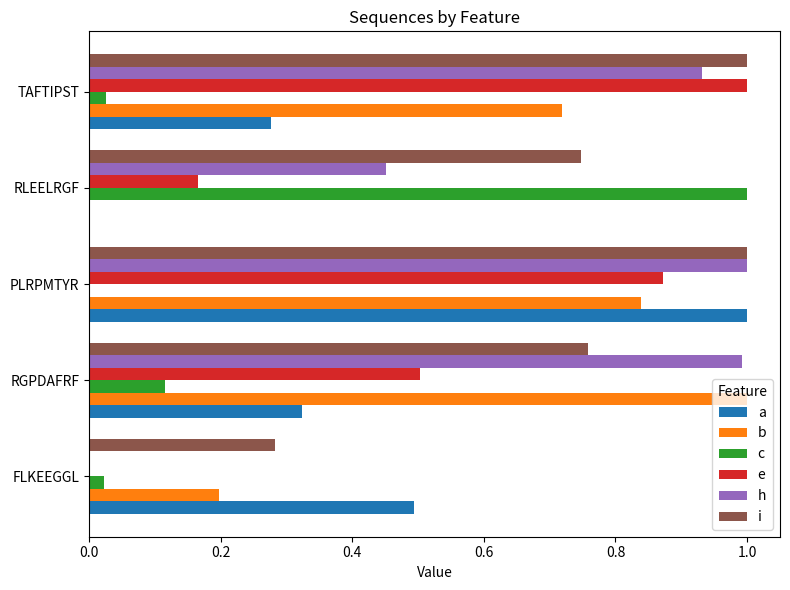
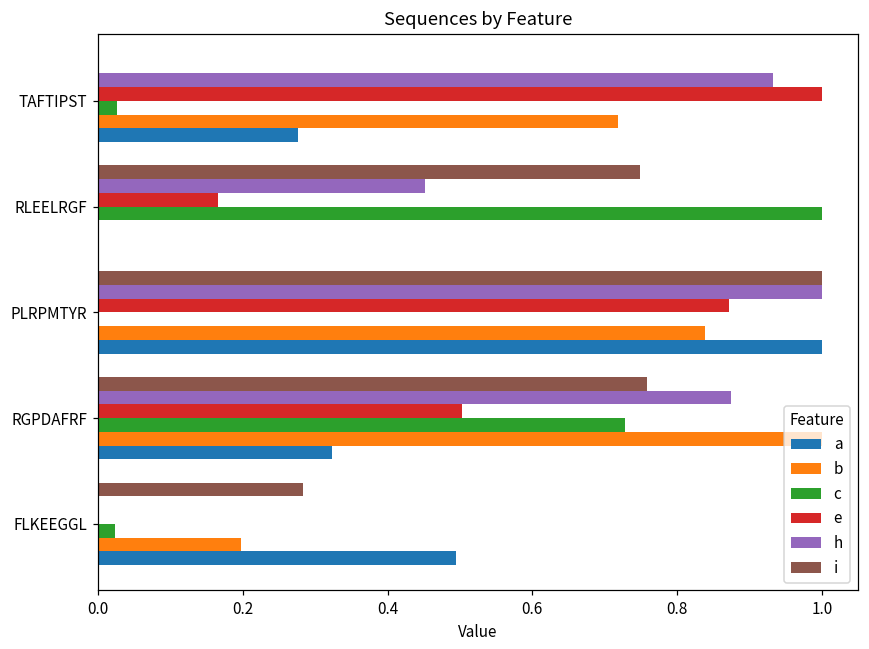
  {
    "a": {
      "TAFTIPST": 0.28,
      "RLEELRGF": 0.00,
      "PLRPMTYR": 1.00,
      "RGPDAFRF": 0.32,
      "FLKEEGGL": 0.49
    },
    "b": {
      "TAFTIPST": 0.72,
      "RLEELRGF": 0.00,
      "PLRPMTYR": 0.84,
      "FLKEEGGL": 0.20
    },
    "c": {
      "TAFTIPST": 0.03,
      "RLEELRGF": 1.00,
      "PLRPMTYR": 0.00,
-     "RGPDAFRF": 0.12,
+     "RGPDAFRF": 0.73,
      "FLKEEGGL": 0.02
    },
    "e": {
      "TAFTIPST": 1.00,
      "RLEELRGF": 0.17,
      "PLRPMTYR": 0.87,
      "RGPDAFRF": 0.50,
      "FLKEEGGL": 0.00
    },
    "h": {
      "TAFTIPST": 0.93,
      "RLEELRGF": 0.45,
      "PLRPMTYR": 1.00,
-     "RGPDAFRF": 0.99,
+     "RGPDAFRF": 0.87,
      "FLKEEGGL": 0.00
    },
    "i": {
-     "TAFTIPST": 1,
+     "TAFTIPST": 0,
      "RLEELRGF": 0.75,
      "PLRPMTYR": 1,
      "RGPDAFRF": 0.76,
      "FLKEEGGL": 0.28
    }
  }
